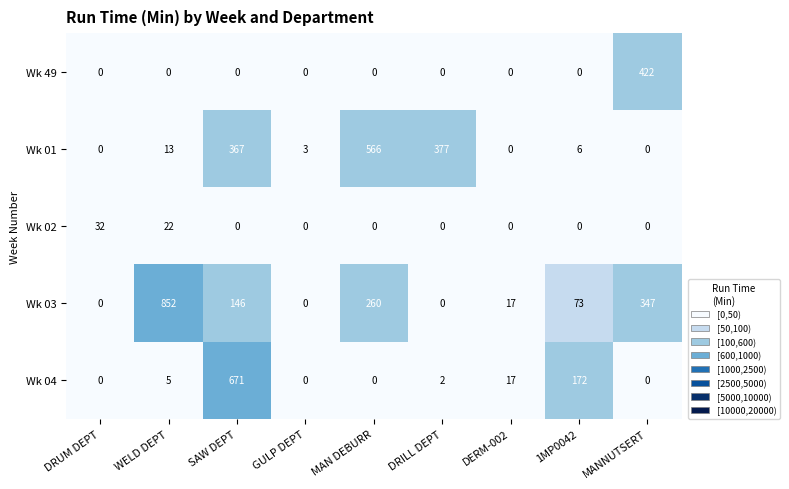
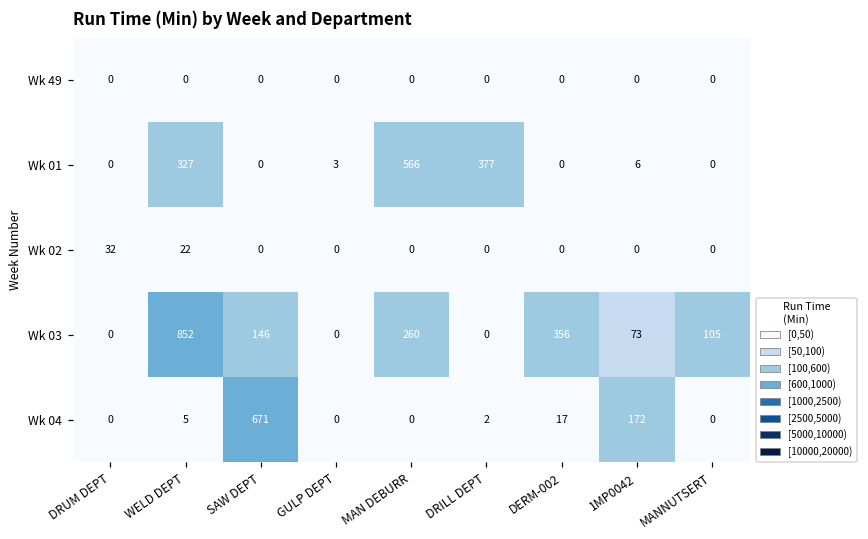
  {
    "Wk 49": {
      "DRUM DEPT": 0,
      "WELD DEPT": 0,
      "SAW DEPT": 0,
      "GULP DEPT": 0,
      "MAN DEBURR": 0,
      "DRILL DEPT": 0,
      "DERM-002": 0,
      "1MP0042": 0,
-     "MANNUTSERT": 422
+     "MANNUTSERT": 0
    },
    "Wk 01": {
      "DRUM DEPT": 0,
-     "WELD DEPT": 13,
-     "SAW DEPT": 367,
+     "WELD DEPT": 327,
+     "SAW DEPT": 0,
      "GULP DEPT": 3,
      "MAN DEBURR": 566,
      "DRILL DEPT": 377,
      "DERM-002": 0,
      "1MP0042": 6,
      "MANNUTSERT": 0
    },
    "Wk 02": {
      "DRUM DEPT": 32,
      "WELD DEPT": 22,
      "SAW DEPT": 0,
      "GULP DEPT": 0,
      "MAN DEBURR": 0,
      "DRILL DEPT": 0,
      "DERM-002": 0,
      "1MP0042": 0,
      "MANNUTSERT": 0
    },
    "Wk 03": {
      "DRUM DEPT": 0,
      "WELD DEPT": 852,
      "SAW DEPT": 146,
      "GULP DEPT": 0,
      "MAN DEBURR": 260,
      "DRILL DEPT": 0,
-     "DERM-002": 17,
+     "DERM-002": 356,
      "1MP0042": 73,
-     "MANNUTSERT": 347
+     "MANNUTSERT": 105
    },
    "Wk 04": {
      "DRUM DEPT": 0,
      "WELD DEPT": 5,
      "SAW DEPT": 671,
      "GULP DEPT": 0,
      "MAN DEBURR": 0,
      "DRILL DEPT": 2,
      "DERM-002": 17,
      "1MP0042": 172,
      "MANNUTSERT": 0
    }
  }
